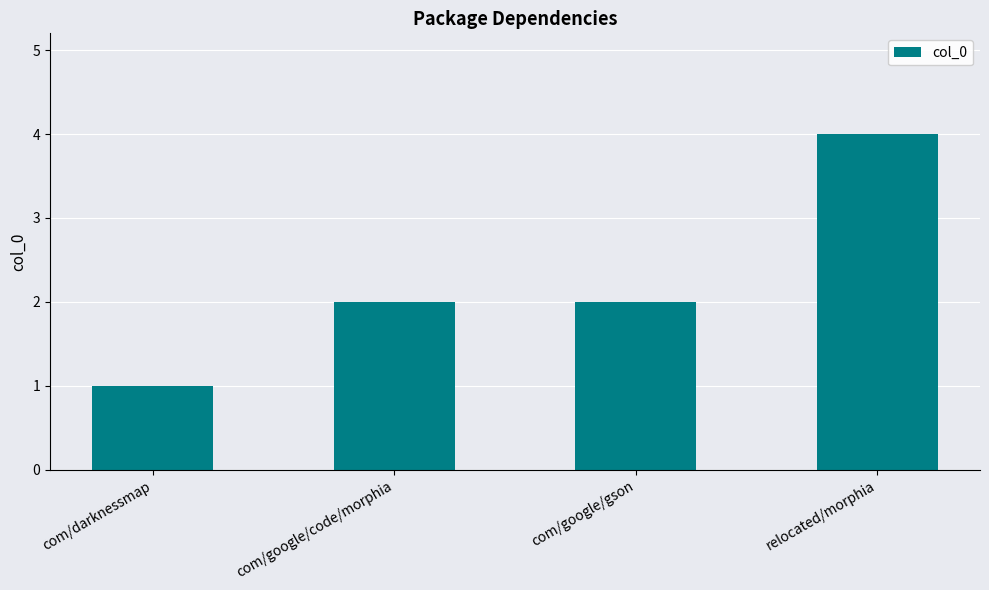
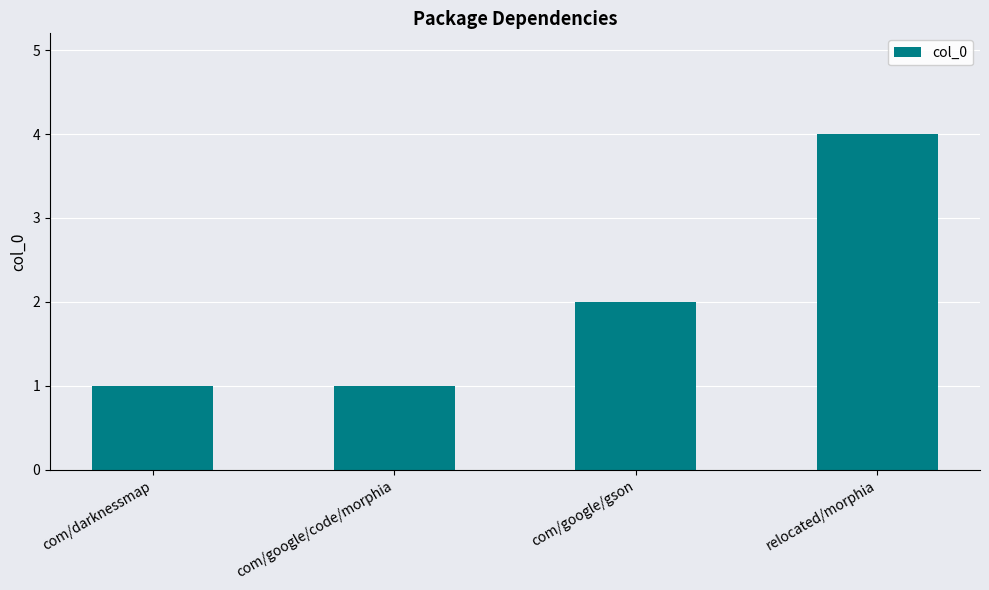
  {
    "com/darknessmap": 1,
-   "com/google/code/morphia": 2,
+   "com/google/code/morphia": 1,
    "com/google/gson": 2,
    "relocated/morphia": 4
  }
